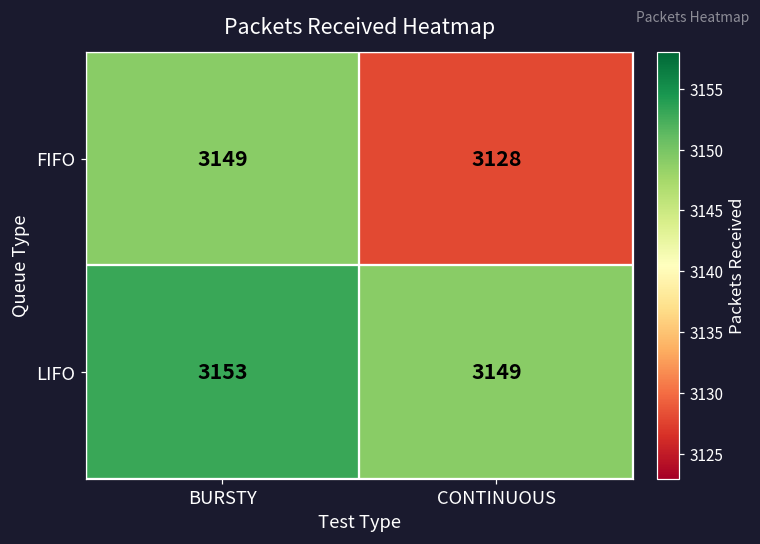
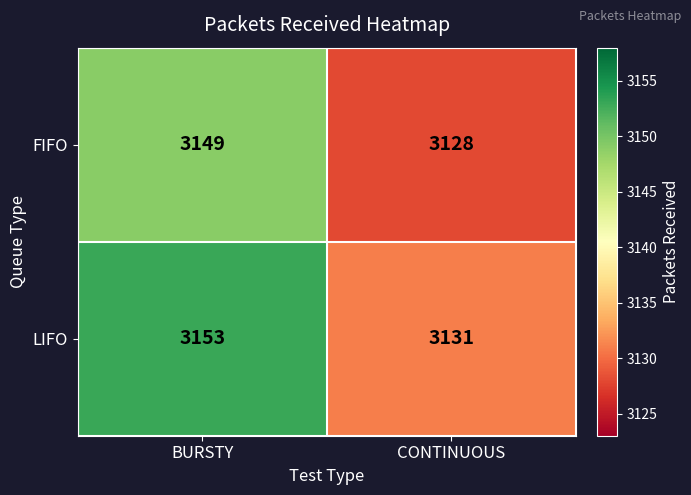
  {
    "FIFO": {
      "BURSTY": 3149,
      "CONTINUOUS": 3128
    },
    "LIFO": {
      "BURSTY": 3153,
-     "CONTINUOUS": 3149
+     "CONTINUOUS": 3131
    }
  }
